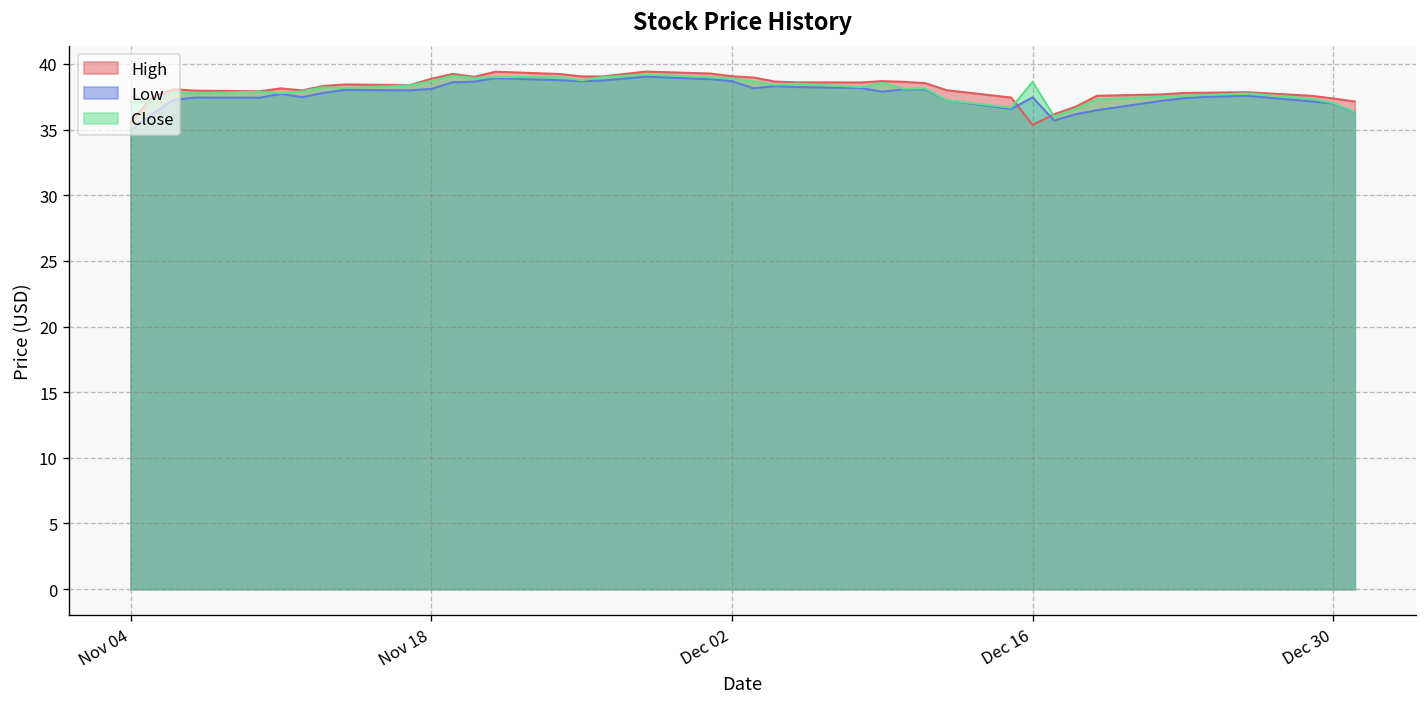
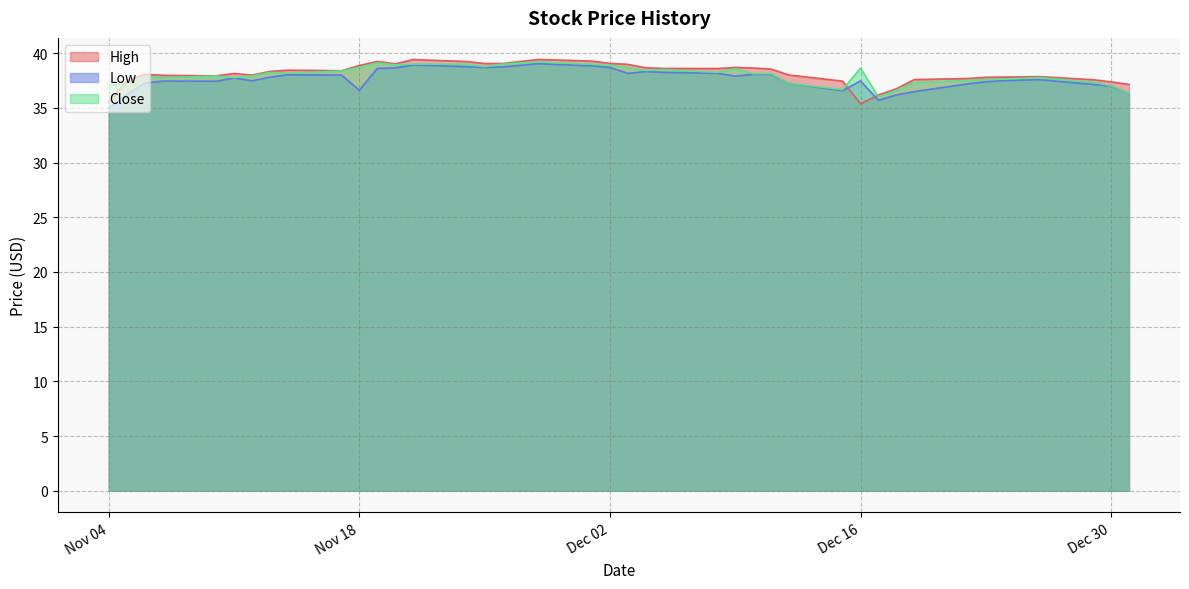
  {
    "High": {
      "Dec 16": 35.4,
      "Dec 30": 37.4
    },
    "Low": {
-     "Nov 18": 38.1,
+     "Nov 18": 36.6,
      "Dec 16": 37.5
    },
    "Close": {
      "Dec 16": 38.6
    }
  }
